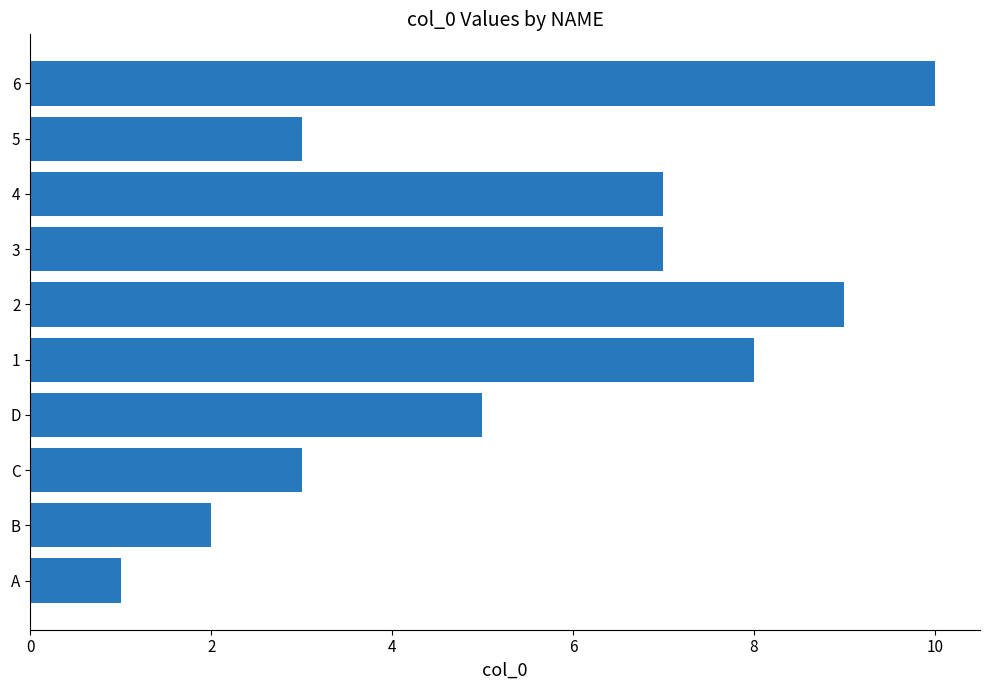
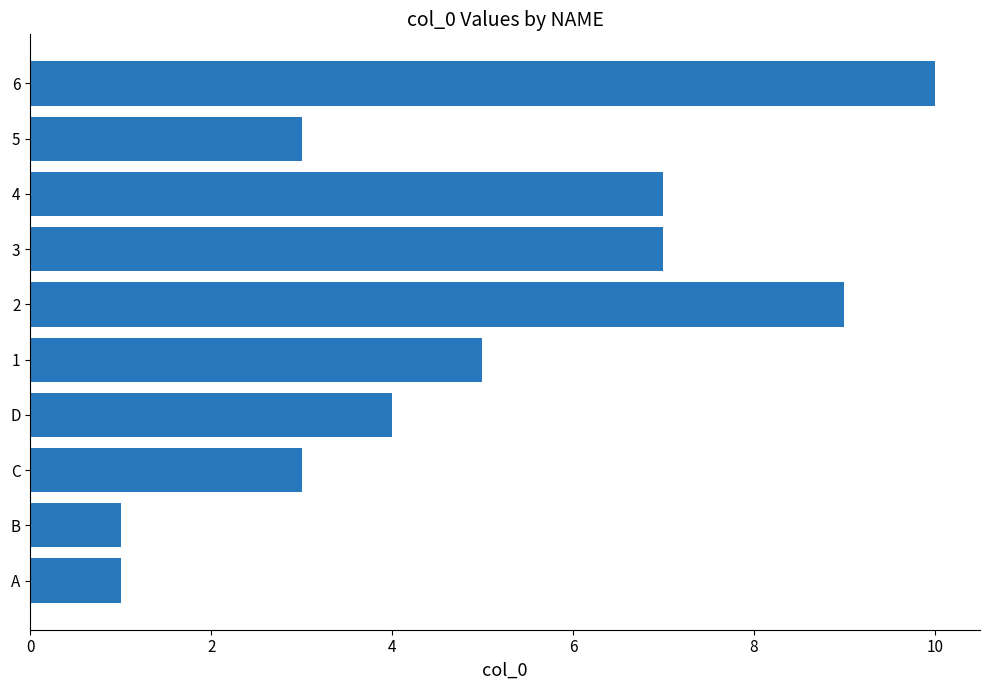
  {
    "6": 10,
    "5": 3,
    "4": 7,
    "3": 7,
    "2": 9,
-   "1": 8,
-   "D": 5,
+   "1": 5,
+   "D": 4,
    "C": 3,
-   "B": 2,
+   "B": 1,
    "A": 1
  }
